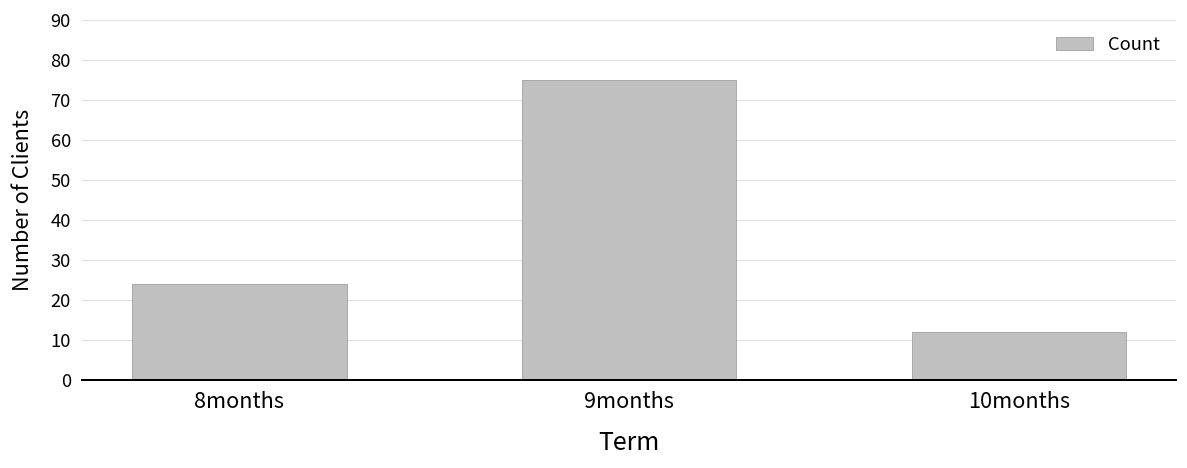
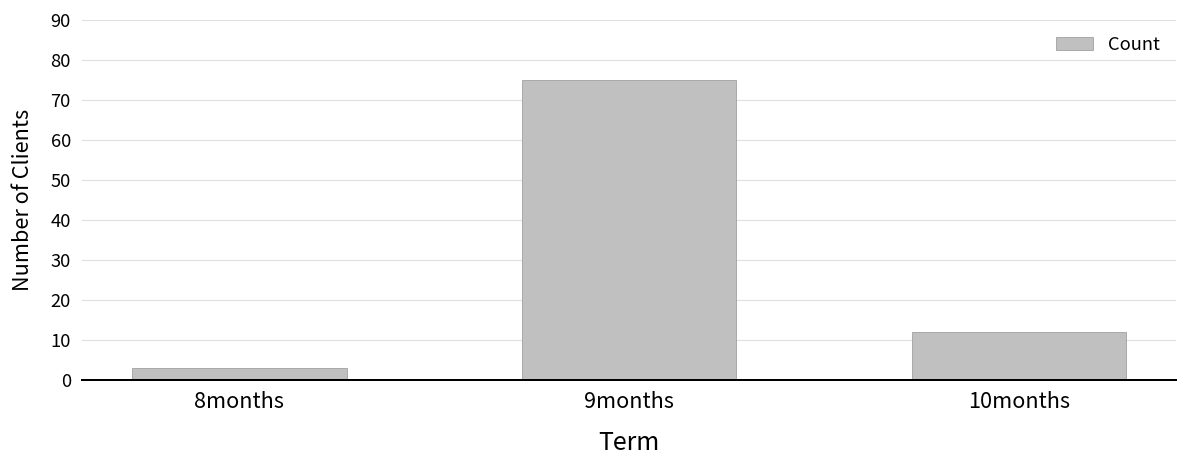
  {
-   "8months": 24,
+   "8months": 3,
    "9months": 75,
    "10months": 12
  }
